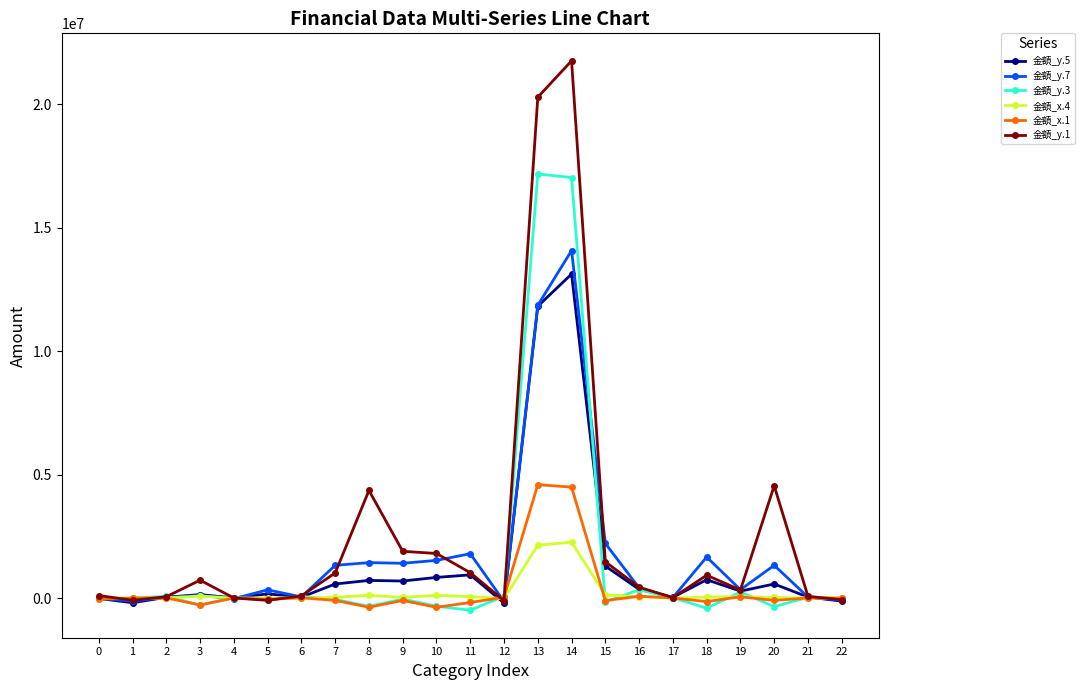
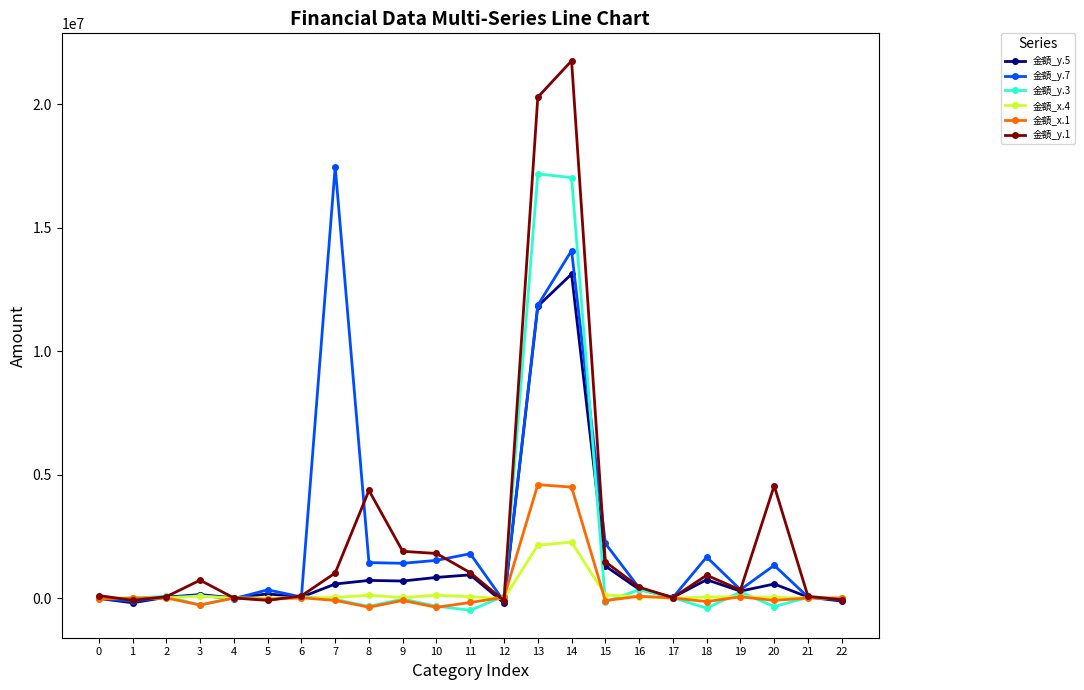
  {
    "金額_y.5": {
      "5": 200000,
      "7": 600000,
      "8": 700000,
      "9": 700000,
      "10": 800000,
      "14": 13100000,
      "15": 1300000,
      "18": 700000,
      "20": 600000
    },
    "金額_y.7": {
      "5": 300000,
-     "7": 1300000,
+     "7": 17500000,
      "8": 1400000,
      "9": 1400000,
      "10": 1500000,
      "11": 1800000,
      "14": 14100000,
      "15": 2200000,
      "18": 1700000,
      "20": 1300000
    },
    "金額_y.3": {
      "11": -500000,
      "13": 17200000,
      "14": 17000000,
      "18": -400000,
      "20": -300000
    },
    "金額_x.4": {
      "8": 100000,
      "10": 100000,
      "11": 100000,
      "13": 2100000,
      "14": 2300000,
      "15": 100000,
      "18": 0,
      "20": 0
    },
    "金額_x.1": {
      "11": -200000,
      "13": 4600000,
      "14": 4500000,
      "18": -100000,
      "20": -100000
    },
    "金額_y.1": {
      "3": 700000,
      "7": 1000000,
      "8": 4400000,
      "9": 1900000,
      "10": 1800000,
      "13": 20300000,
      "14": 21800000,
      "15": 1500000,
      "18": 900000,
      "20": 4600000
    }
  }
